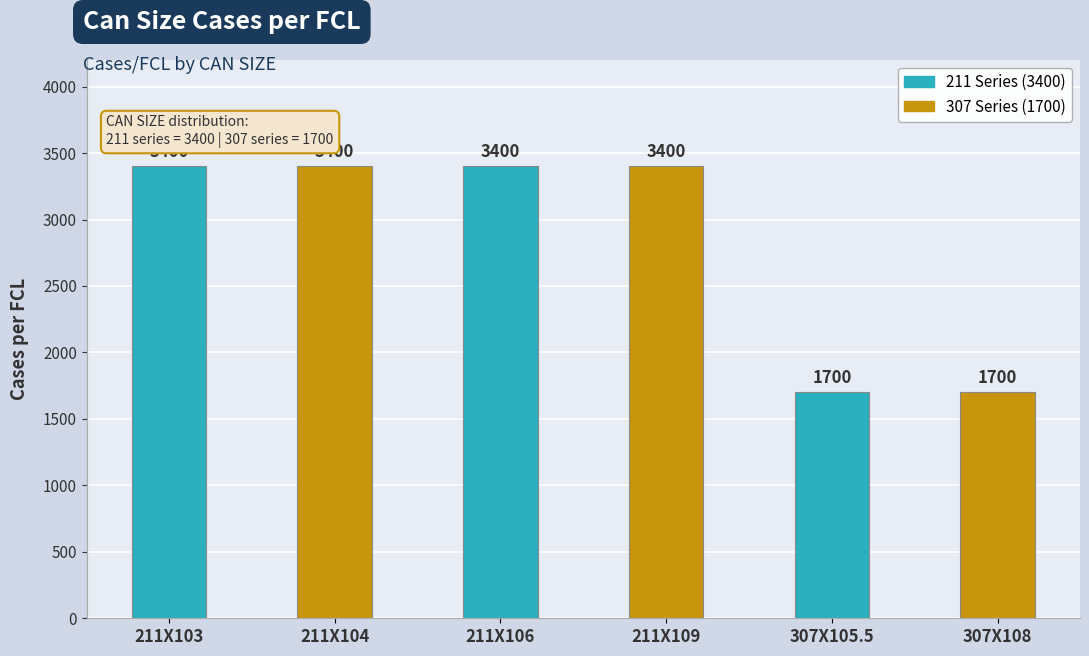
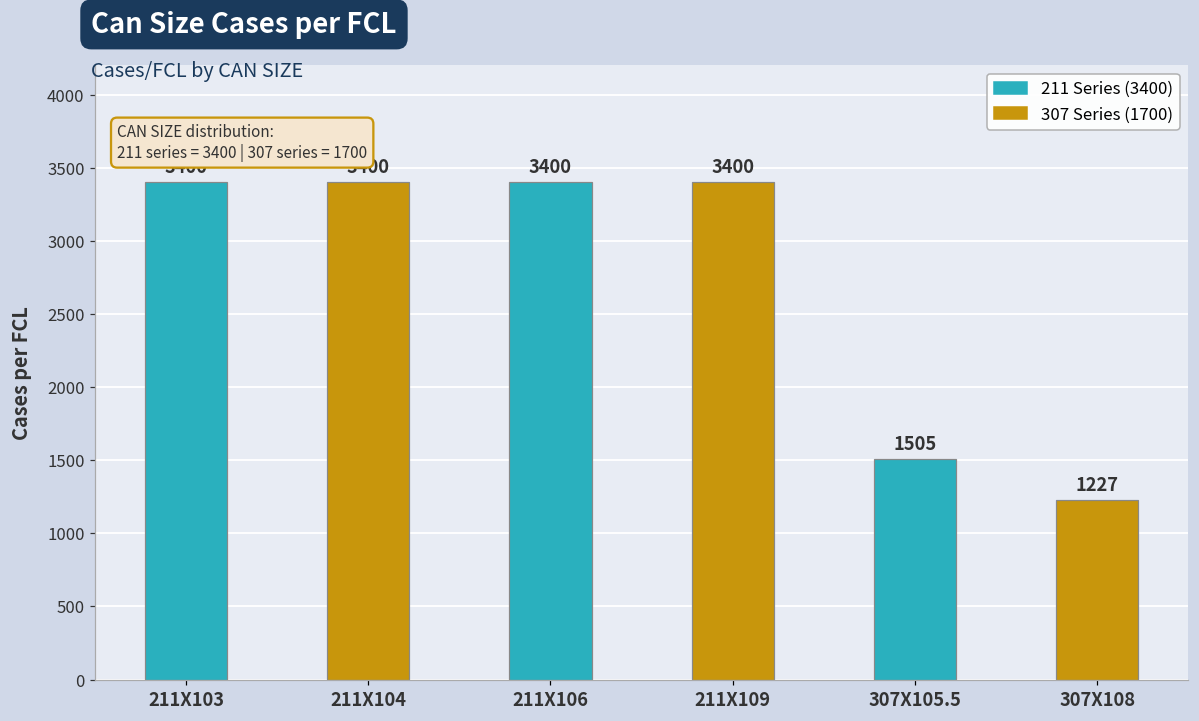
  {
    "211X106": 3400,
    "211X109": 3400,
-   "307X105.5": 1700,
-   "307X108": 1700
+   "307X105.5": 1505,
+   "307X108": 1227
  }
